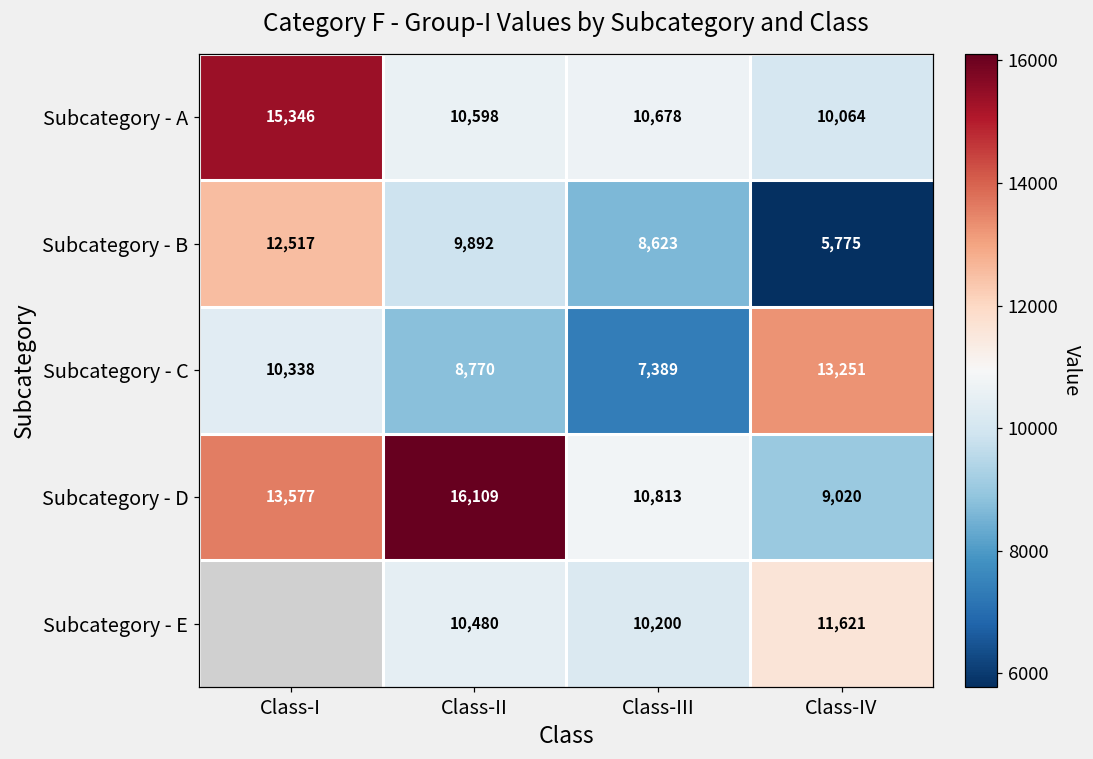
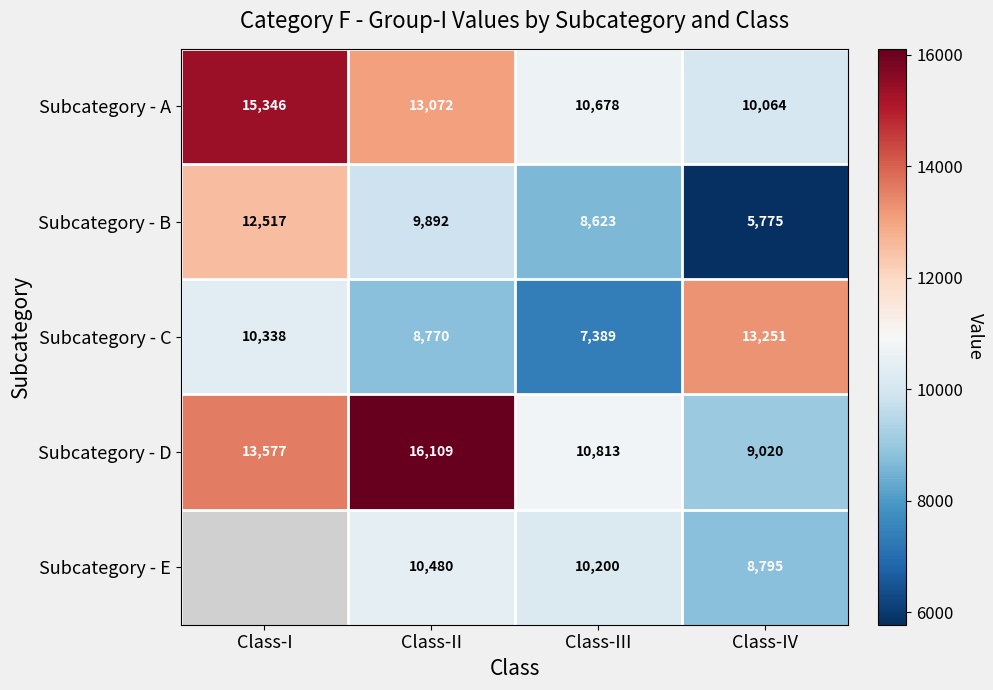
  {
    "Subcategory - A": {
      "Class-I": "15,346",
-     "Class-II": "10,598",
+     "Class-II": "13,072",
      "Class-III": "10,678",
      "Class-IV": "10,064"
    },
    "Subcategory - B": {
      "Class-I": "12,517",
      "Class-II": "9,892",
      "Class-III": "8,623",
      "Class-IV": "5,775"
    },
    "Subcategory - C": {
      "Class-I": "10,338",
      "Class-II": "8,770",
      "Class-III": "7,389",
      "Class-IV": "13,251"
    },
    "Subcategory - D": {
      "Class-I": "13,577",
      "Class-II": "16,109",
      "Class-III": "10,813",
      "Class-IV": "9,020"
    },
    "Subcategory - E": {
      "Class-II": "10,480",
      "Class-III": "10,200",
-     "Class-IV": "11,621"
+     "Class-IV": "8,795"
    }
  }
